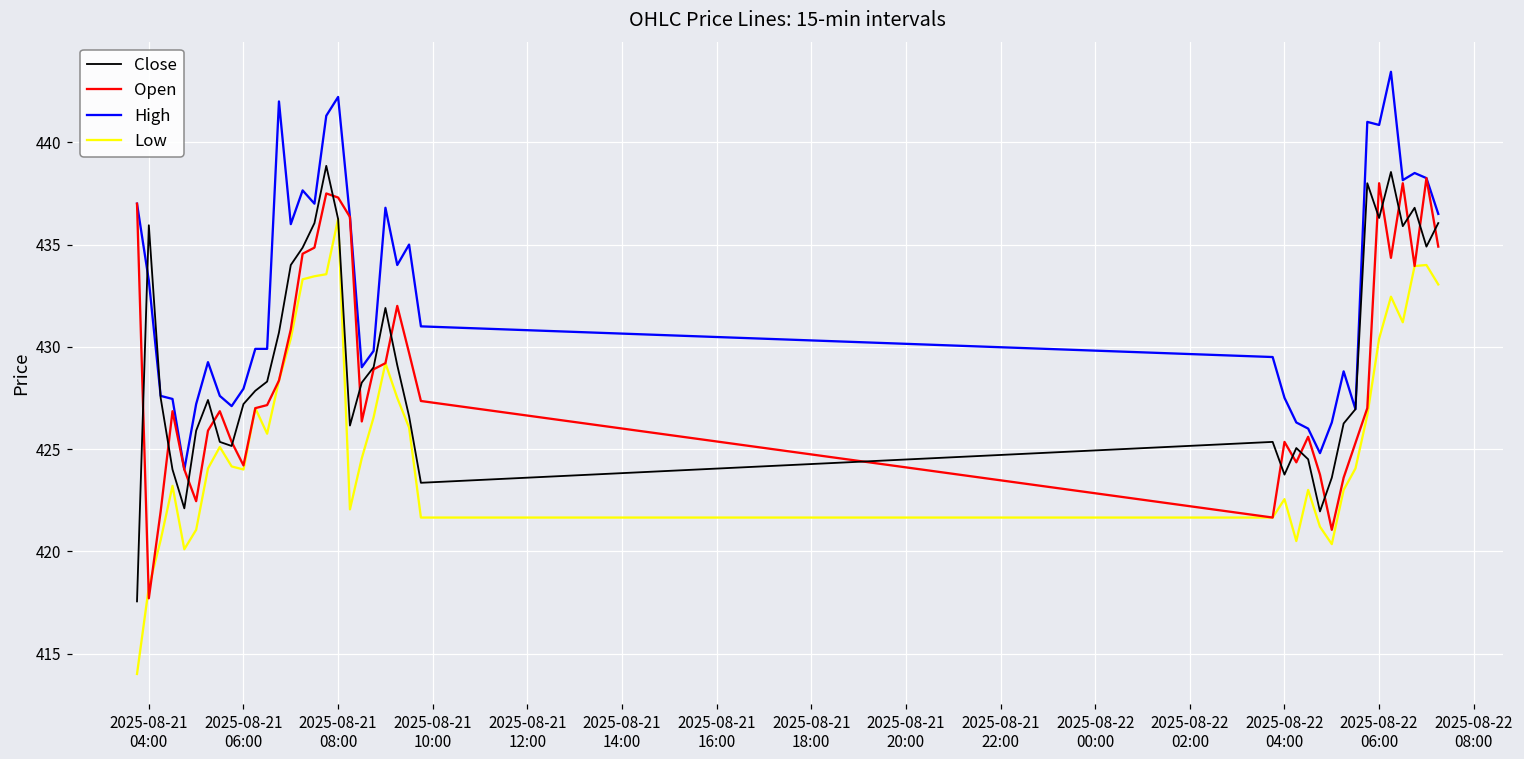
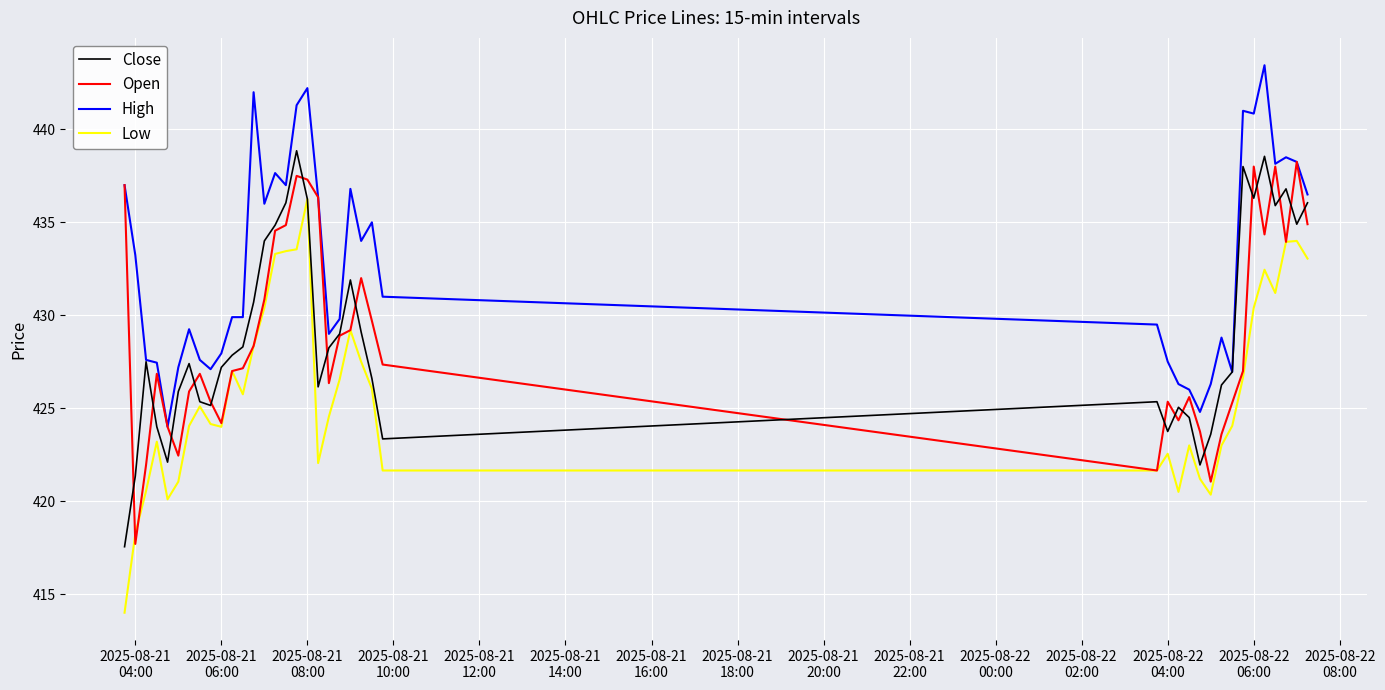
  {
    "Close": {
-     "2025-08-21 04:00": 435.9,
+     "2025-08-21 04:00": 421.4,
      "2025-08-21 06:00": 427.2,
      "2025-08-22 04:00": 423.8,
      "2025-08-22 06:00": 436.3
    },
    "Open": {
      "2025-08-21 04:00": 417.7,
      "2025-08-21 06:00": 424.2,
      "2025-08-21 08:00": 437.3,
      "2025-08-22 04:00": 425.4,
      "2025-08-22 06:00": 438.0
    },
    "High": {
      "2025-08-21 04:00": 433.2,
      "2025-08-21 06:00": 428.0,
      "2025-08-21 08:00": 442.2,
      "2025-08-22 04:00": 427.5,
      "2025-08-22 06:00": 440.9
    },
    "Low": {
      "2025-08-21 04:00": 418.2,
      "2025-08-21 06:00": 424.0,
      "2025-08-22 04:00": 422.5,
      "2025-08-22 06:00": 430.4
    }
  }
